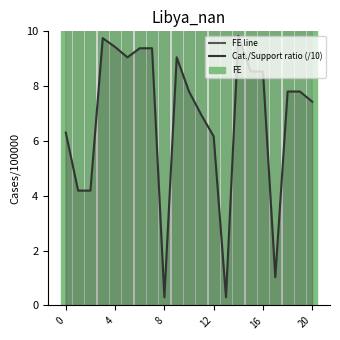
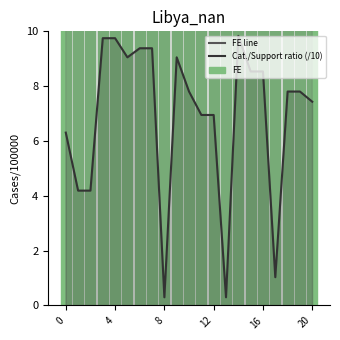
  {
    "Cat./Support ratio (/10)": {
      "0": 6.3,
-     "4": 9.4,
+     "4": 9.8,
      "8": 0.3,
-     "12": 6.2,
+     "12": 6.9,
      "20": 7.4
    }
  }
